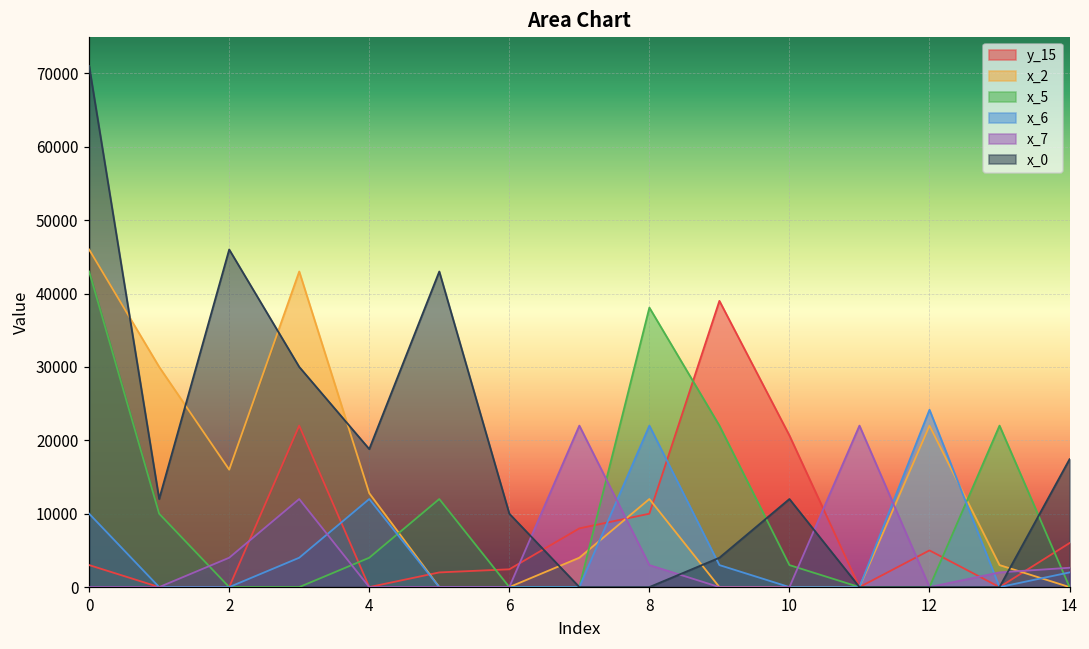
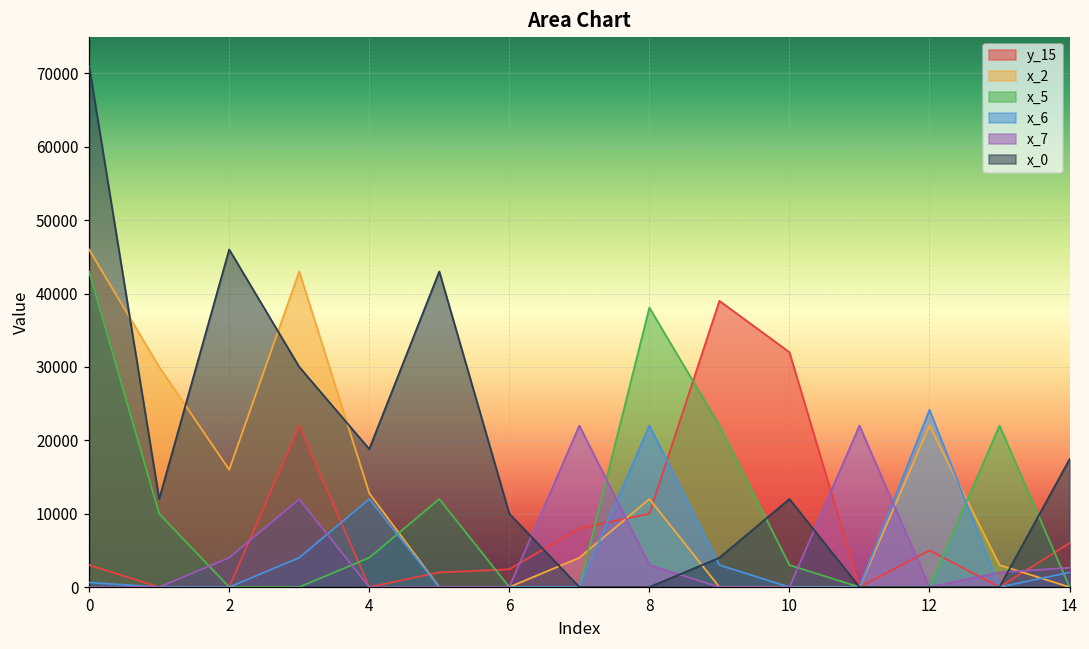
  {
    "y_15": {
      "0": 3000,
      "6": 2000,
      "8": 10000,
-     "10": 21000,
+     "10": 32000,
      "12": 5000,
      "14": 6000
    },
    "x_2": {
      "0": 46000,
      "2": 16000,
      "4": 13000,
      "8": 12000,
      "12": 22000
    },
    "x_5": {
      "0": 43000,
      "4": 4000,
      "8": 38000,
      "10": 3000
    },
    "x_6": {
-     "0": 10000,
+     "0": 1000,
      "4": 12000,
      "8": 22000,
      "12": 24000,
      "14": 2000
    },
    "x_7": {
      "0": 0,
      "2": 4000,
      "8": 3000,
      "14": 3000
    },
    "x_0": {
      "0": 71000,
      "2": 46000,
      "4": 19000,
      "6": 10000,
      "8": 0,
      "10": 12000,
      "14": 17000
    }
  }
